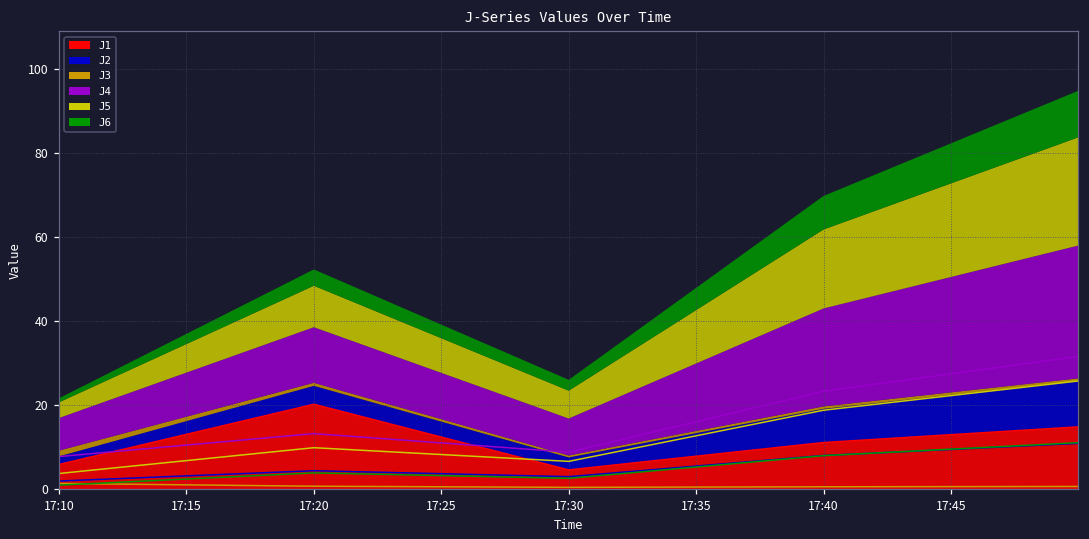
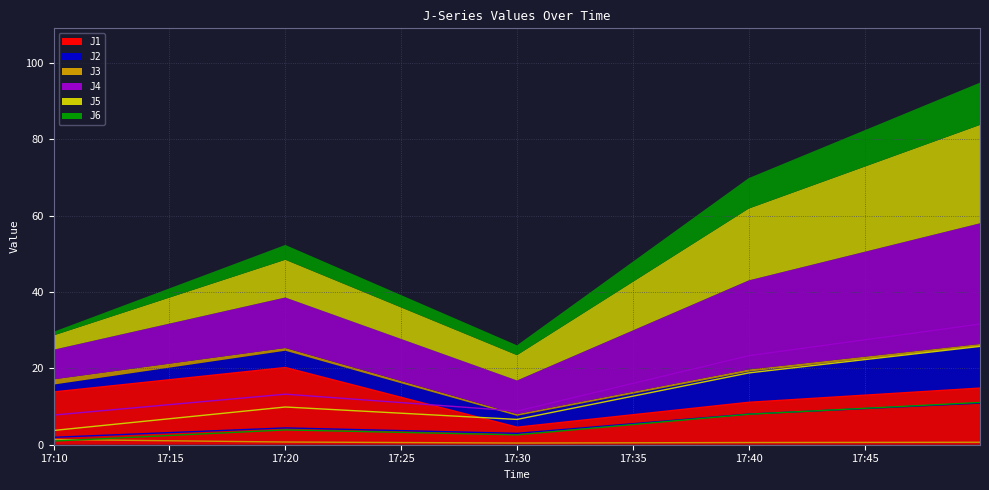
  {
    "J1": {
-     "17:10": 6,
+     "17:10": 14,
      "17:20": 20,
      "17:30": 5,
      "17:40": 11
    }
  }
